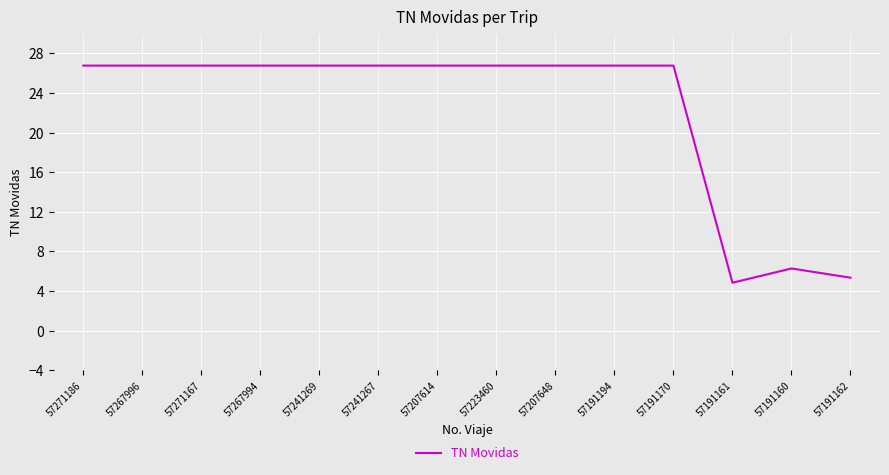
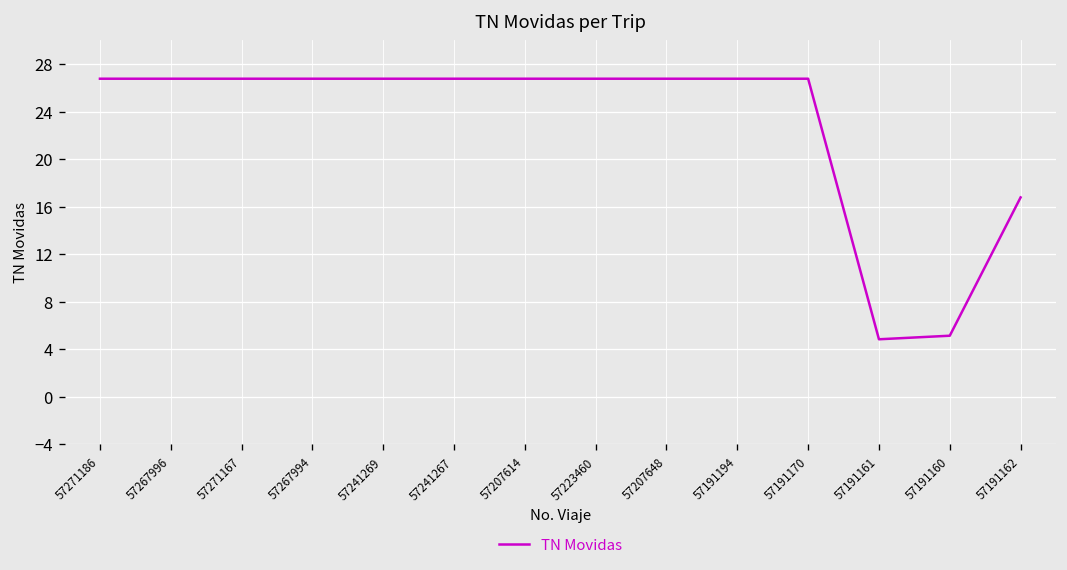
  {
    "57271186": 27,
    "57267996": 27,
    "57271167": 27,
    "57267994": 27,
    "57241269": 27,
    "57241267": 27,
    "57207614": 27,
    "57223460": 27,
    "57207648": 27,
    "57191194": 27,
    "57191170": 27,
    "57191161": 5,
-   "57191160": 6,
-   "57191162": 5
+   "57191160": 5,
+   "57191162": 17
  }
